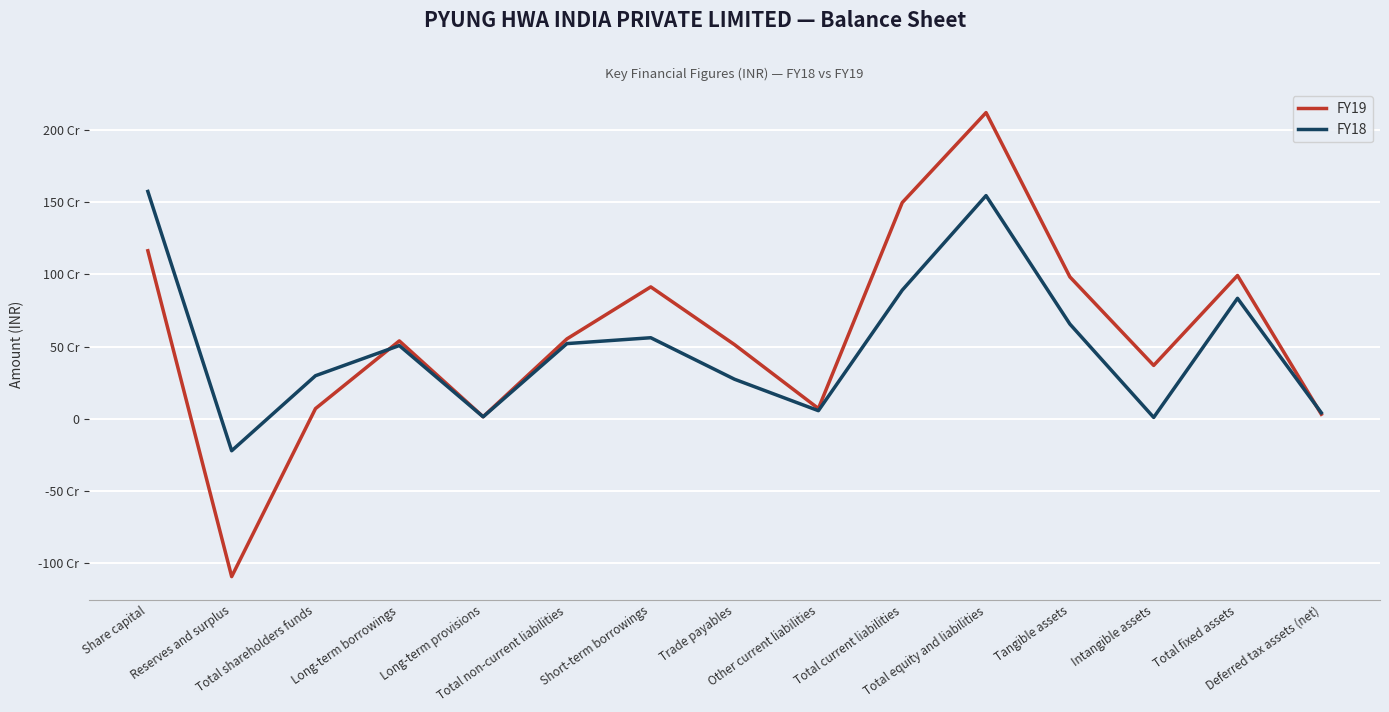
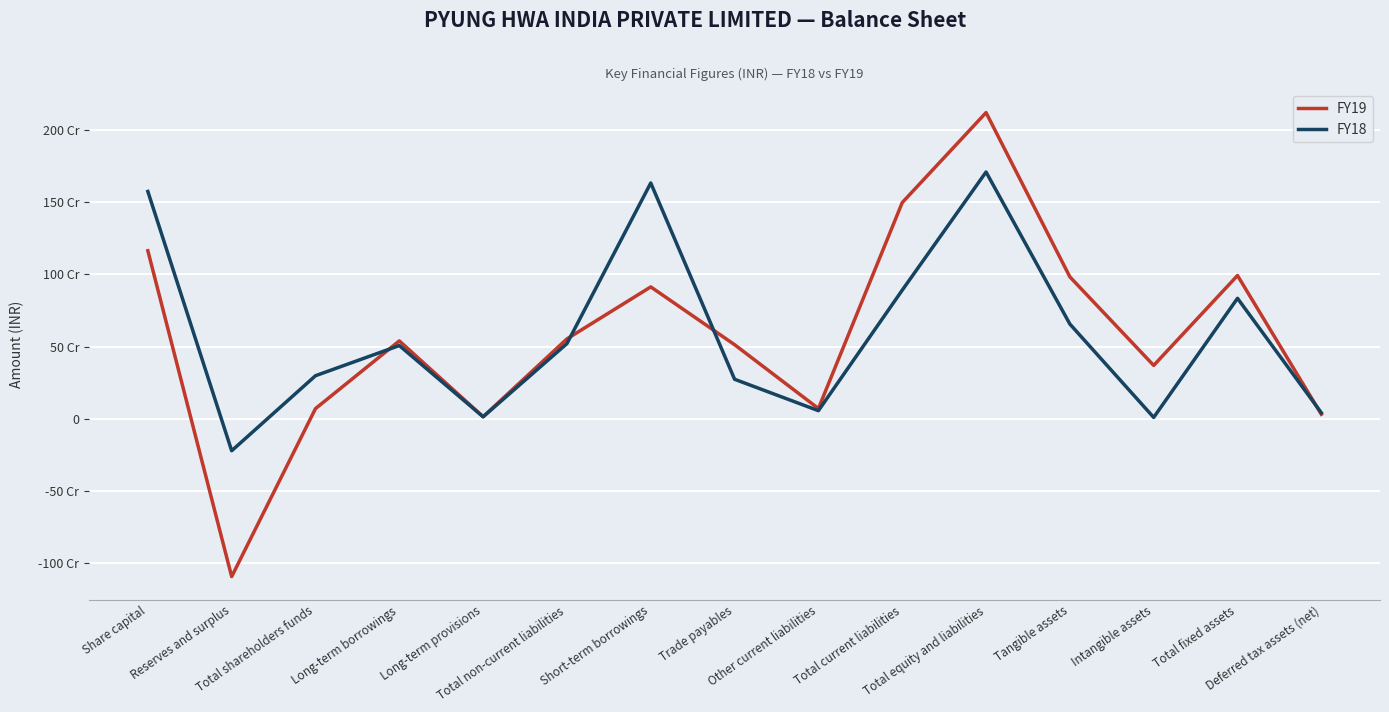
  {
    "FY19": {
      "Share capital": "116 Cr",
      "Reserves and surplus": "-109 Cr",
      "Total shareholders funds": "7 Cr",
      "Long-term borrowings": "54 Cr",
      "Total non-current liabilities": "55 Cr",
      "Short-term borrowings": "91 Cr",
      "Trade payables": "51 Cr",
      "Total current liabilities": "150 Cr",
      "Total equity and liabilities": "212 Cr",
      "Tangible assets": "98 Cr",
      "Intangible assets": "37 Cr",
      "Total fixed assets": "99 Cr"
    },
    "FY18": {
      "Share capital": "158 Cr",
      "Reserves and surplus": "-22 Cr",
      "Total shareholders funds": "30 Cr",
      "Long-term borrowings": "51 Cr",
      "Total non-current liabilities": "52 Cr",
-     "Short-term borrowings": "56 Cr",
+     "Short-term borrowings": "163 Cr",
      "Trade payables": "27 Cr",
      "Total current liabilities": "89 Cr",
-     "Total equity and liabilities": "155 Cr",
+     "Total equity and liabilities": "171 Cr",
      "Tangible assets": "66 Cr",
      "Intangible assets": "1 Cr",
      "Total fixed assets": "83 Cr"
    }
  }
